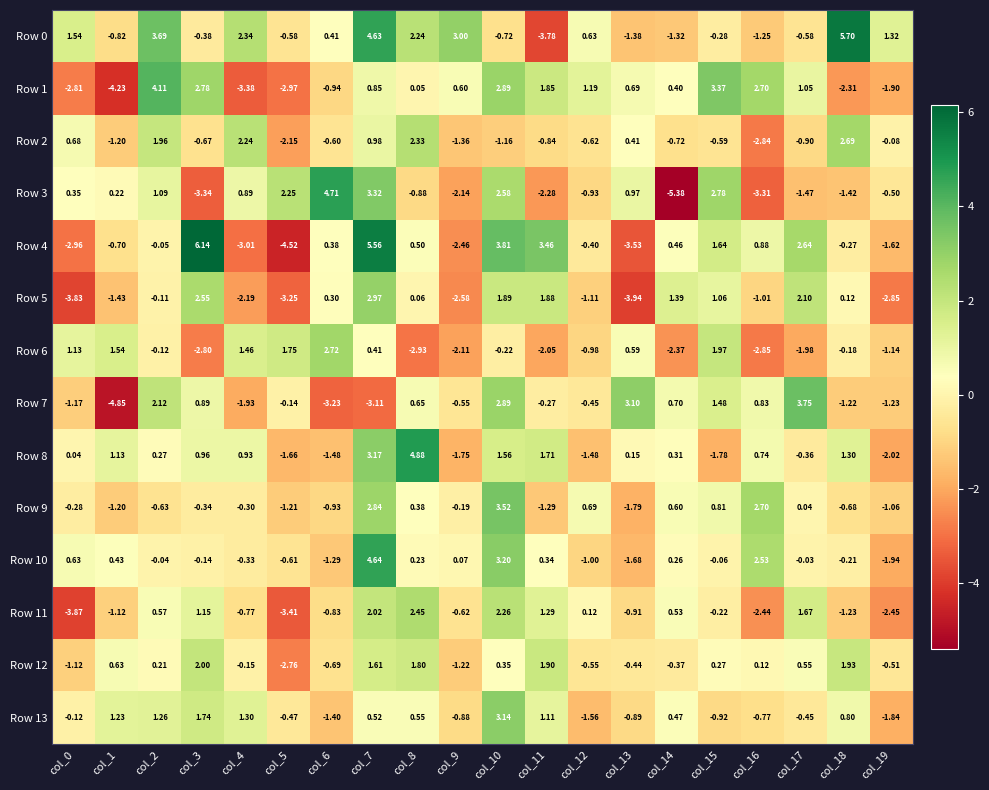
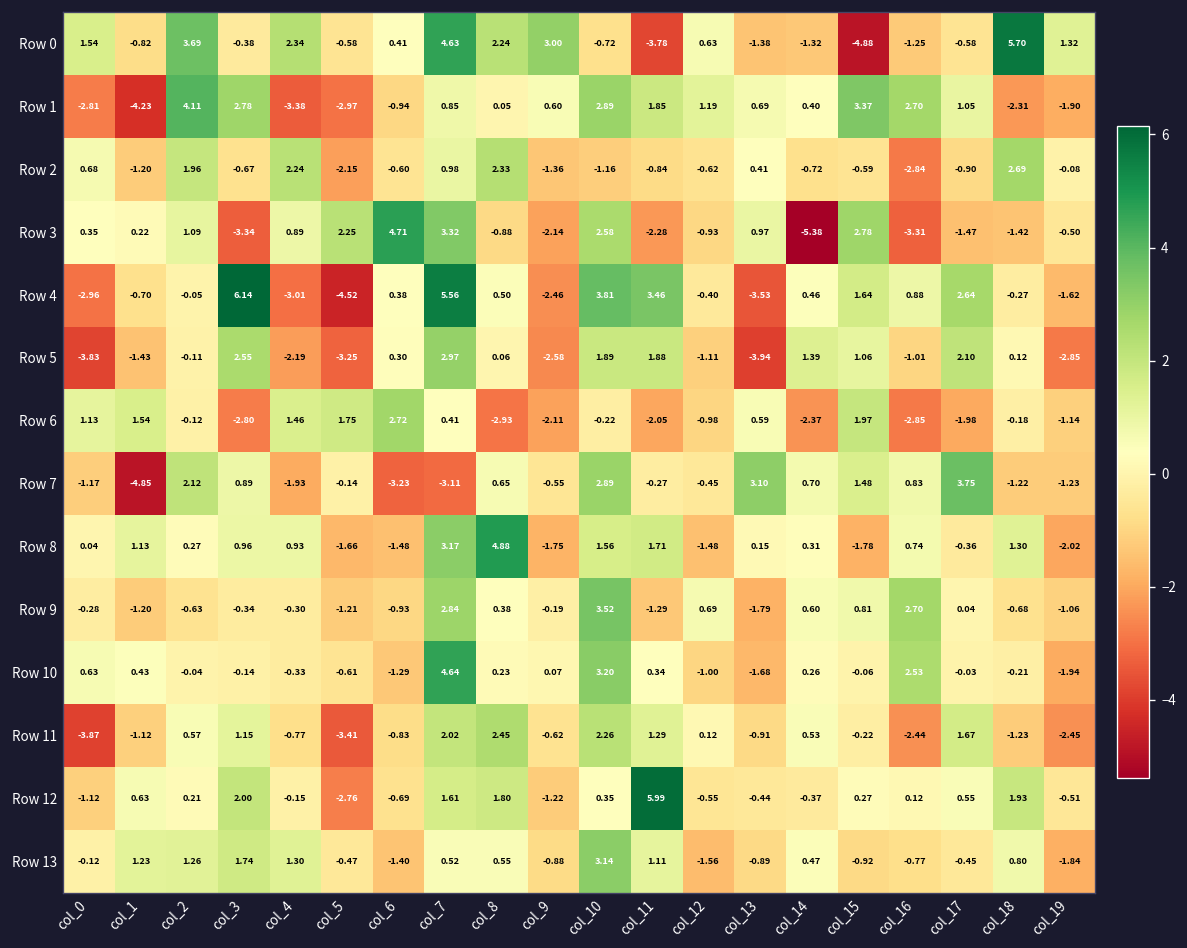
  {
    "Row 0": {
      "col_0": 1.54,
      "col_1": -0.82,
      "col_2": 3.69,
      "col_3": -0.38,
      "col_4": 2.34,
      "col_5": -0.58,
      "col_6": 0.41,
      "col_7": 4.63,
      "col_8": 2.24,
      "col_9": 3.00,
      "col_10": -0.72,
      "col_11": -3.78,
      "col_12": 0.63,
      "col_13": -1.38,
      "col_14": -1.32,
-     "col_15": -0.28,
+     "col_15": -4.88,
      "col_16": -1.25,
      "col_17": -0.58,
      "col_18": 5.70,
      "col_19": 1.32
    },
    "Row 12": {
      "col_0": -1.12,
      "col_1": 0.63,
      "col_2": 0.21,
      "col_3": 2.00,
      "col_4": -0.15,
      "col_5": -2.76,
      "col_6": -0.69,
      "col_7": 1.61,
      "col_8": 1.80,
      "col_9": -1.22,
      "col_10": 0.35,
-     "col_11": 1.90,
+     "col_11": 5.99,
      "col_12": -0.55,
      "col_13": -0.44,
      "col_14": -0.37,
      "col_15": 0.27,
      "col_16": 0.12,
      "col_17": 0.55,
      "col_18": 1.93,
      "col_19": -0.51
    }
  }
